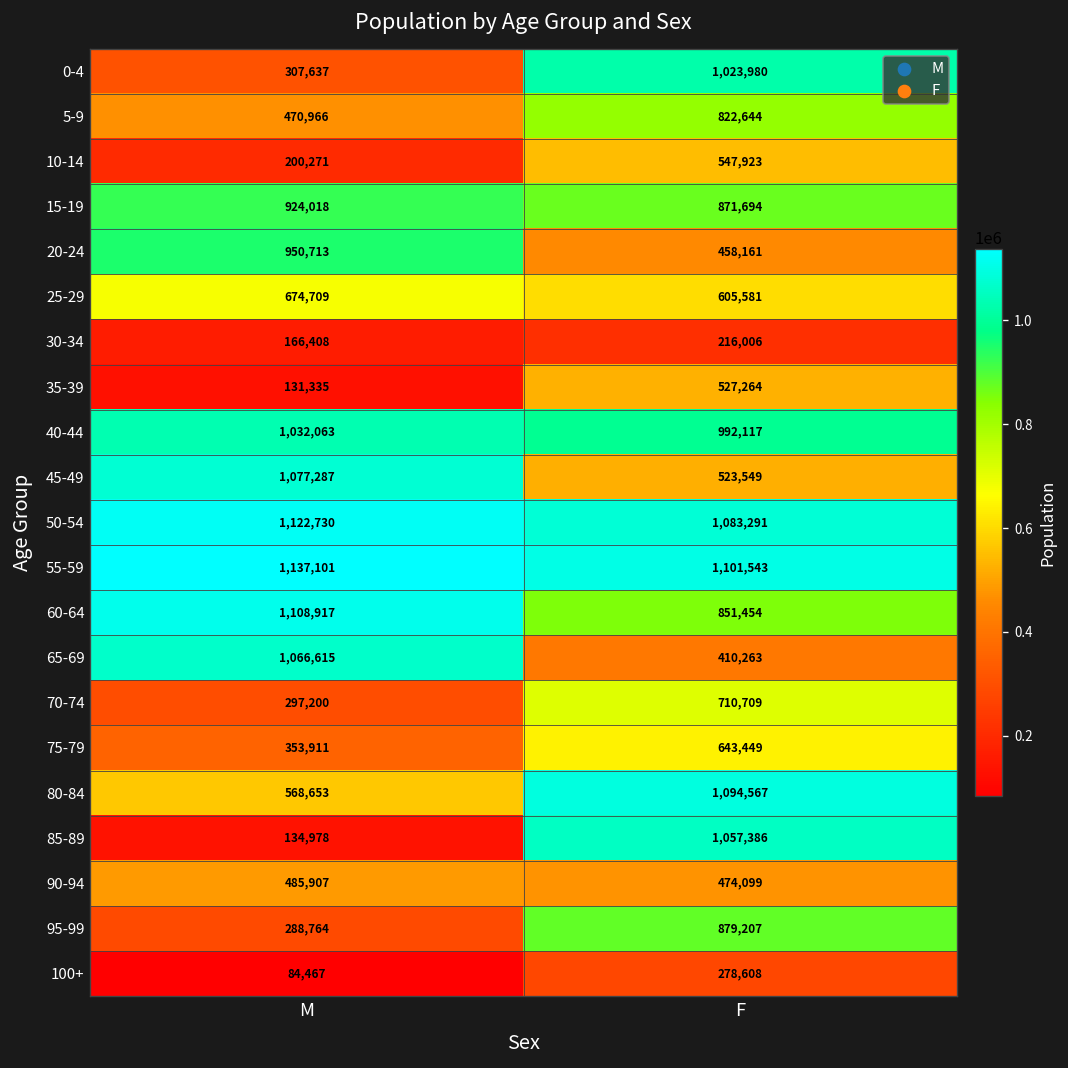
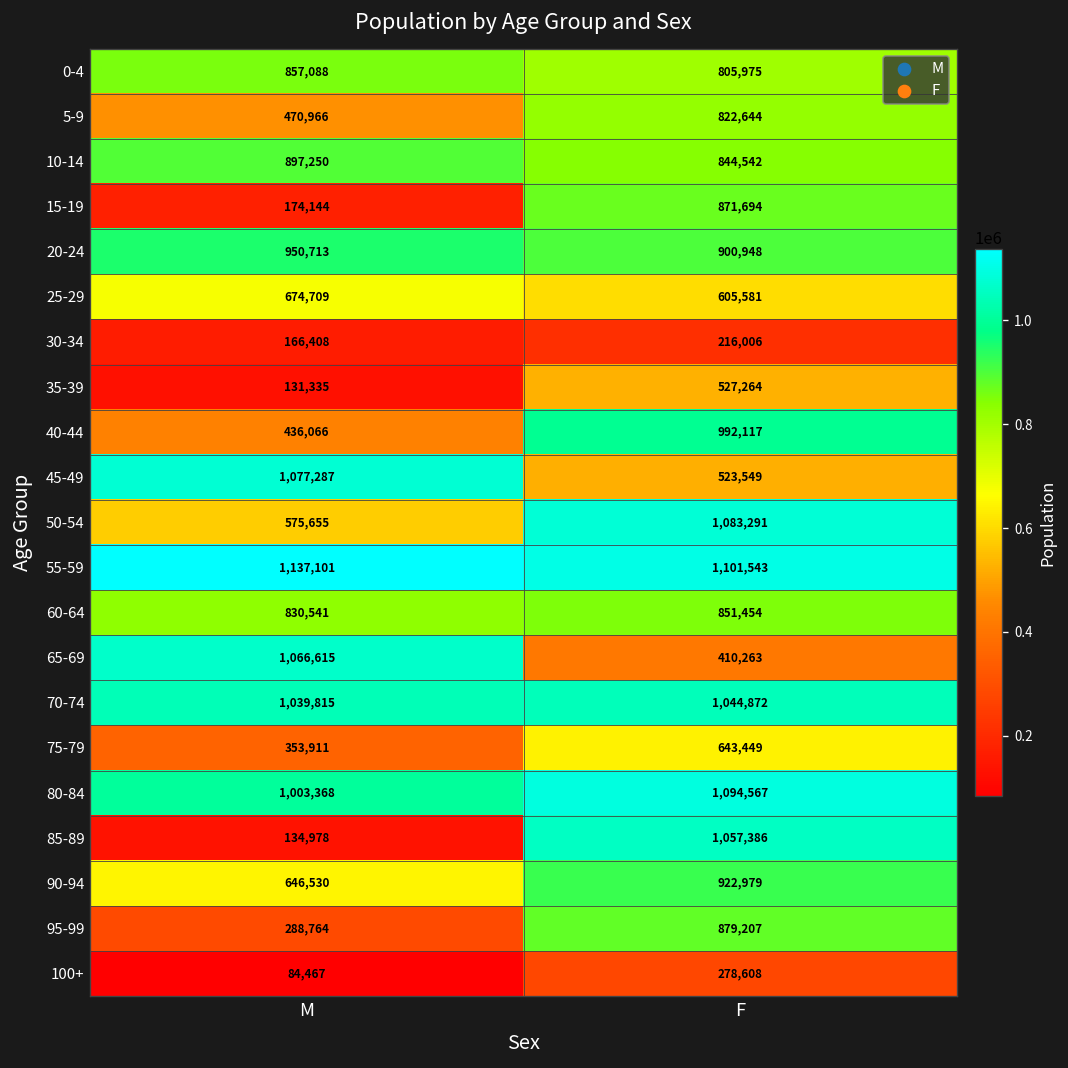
  {
    "0-4": {
-     "M": "307,637",
-     "F": "1,023,980"
+     "M": "857,088",
+     "F": "805,975"
    },
    "5-9": {
      "M": "470,966",
      "F": "822,644"
    },
    "10-14": {
-     "M": "200,271",
-     "F": "547,923"
+     "M": "897,250",
+     "F": "844,542"
    },
    "15-19": {
-     "M": "924,018",
+     "M": "174,144",
      "F": "871,694"
    },
    "20-24": {
      "M": "950,713",
-     "F": "458,161"
+     "F": "900,948"
    },
    "25-29": {
      "M": "674,709",
      "F": "605,581"
    },
    "30-34": {
      "M": "166,408",
      "F": "216,006"
    },
    "35-39": {
      "M": "131,335",
      "F": "527,264"
    },
    "40-44": {
-     "M": "1,032,063",
+     "M": "436,066",
      "F": "992,117"
    },
    "45-49": {
      "M": "1,077,287",
      "F": "523,549"
    },
    "50-54": {
-     "M": "1,122,730",
+     "M": "575,655",
      "F": "1,083,291"
    },
    "55-59": {
      "M": "1,137,101",
      "F": "1,101,543"
    },
    "60-64": {
-     "M": "1,108,917",
+     "M": "830,541",
      "F": "851,454"
    },
    "65-69": {
      "M": "1,066,615",
      "F": "410,263"
    },
    "70-74": {
-     "M": "297,200",
-     "F": "710,709"
+     "M": "1,039,815",
+     "F": "1,044,872"
    },
    "75-79": {
      "M": "353,911",
      "F": "643,449"
    },
    "80-84": {
-     "M": "568,653",
+     "M": "1,003,368",
      "F": "1,094,567"
    },
    "85-89": {
      "M": "134,978",
      "F": "1,057,386"
    },
    "90-94": {
-     "M": "485,907",
-     "F": "474,099"
+     "M": "646,530",
+     "F": "922,979"
    },
    "95-99": {
      "M": "288,764",
      "F": "879,207"
    },
    "100+": {
      "M": "84,467",
      "F": "278,608"
    }
  }
